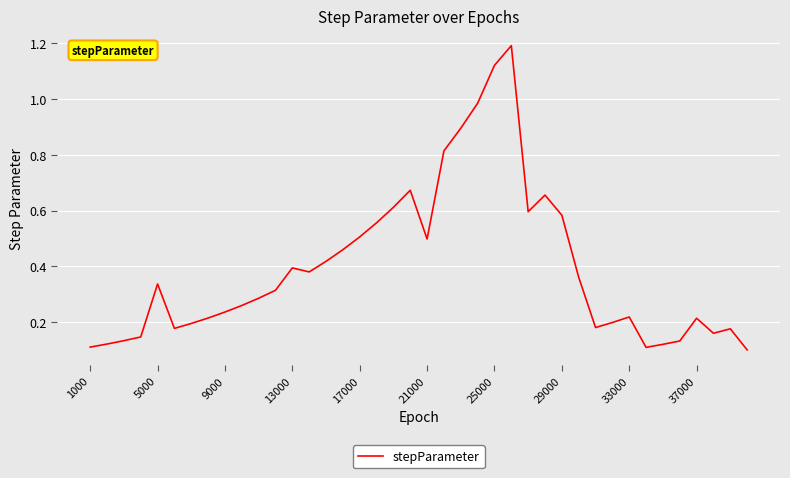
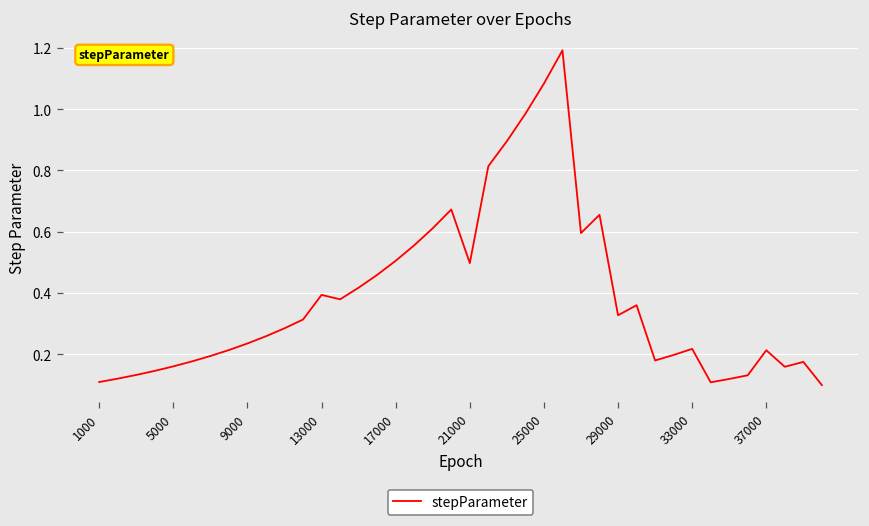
  {
    "1000": 0.11,
-   "5000": 0.34,
+   "5000": 0.16,
    "9000": 0.24,
    "13000": 0.39,
    "17000": 0.51,
    "21000": 0.50,
-   "25000": 1.12,
-   "29000": 0.58,
+   "25000": 1.08,
+   "29000": 0.33,
    "33000": 0.22,
    "37000": 0.21
  }
